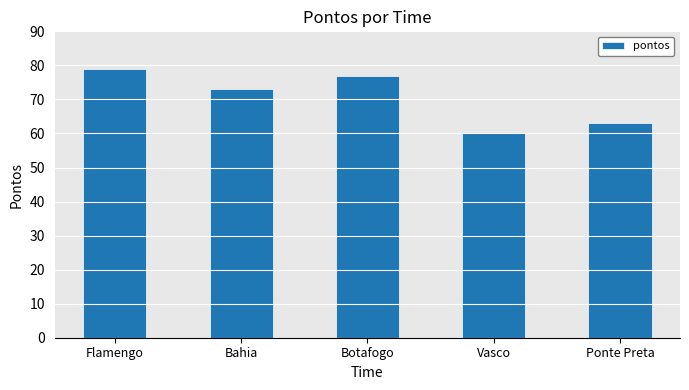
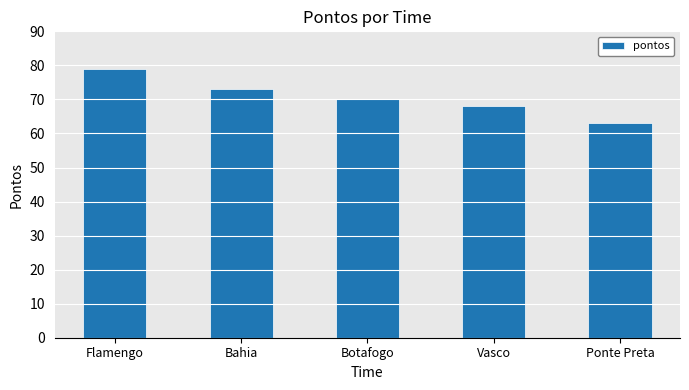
  {
    "Flamengo": 79,
    "Bahia": 73,
-   "Botafogo": 77,
-   "Vasco": 60,
+   "Botafogo": 70,
+   "Vasco": 68,
    "Ponte Preta": 63
  }
